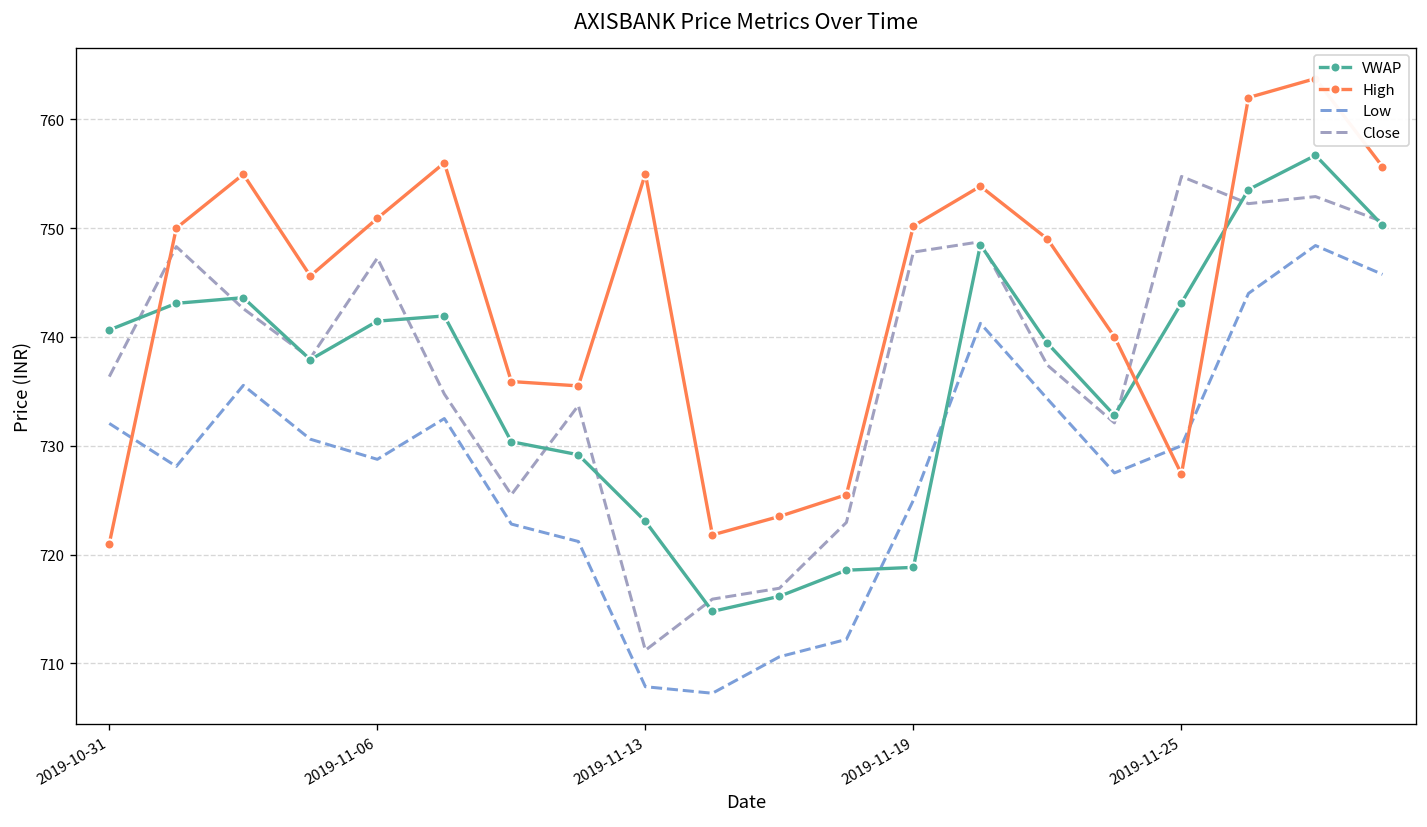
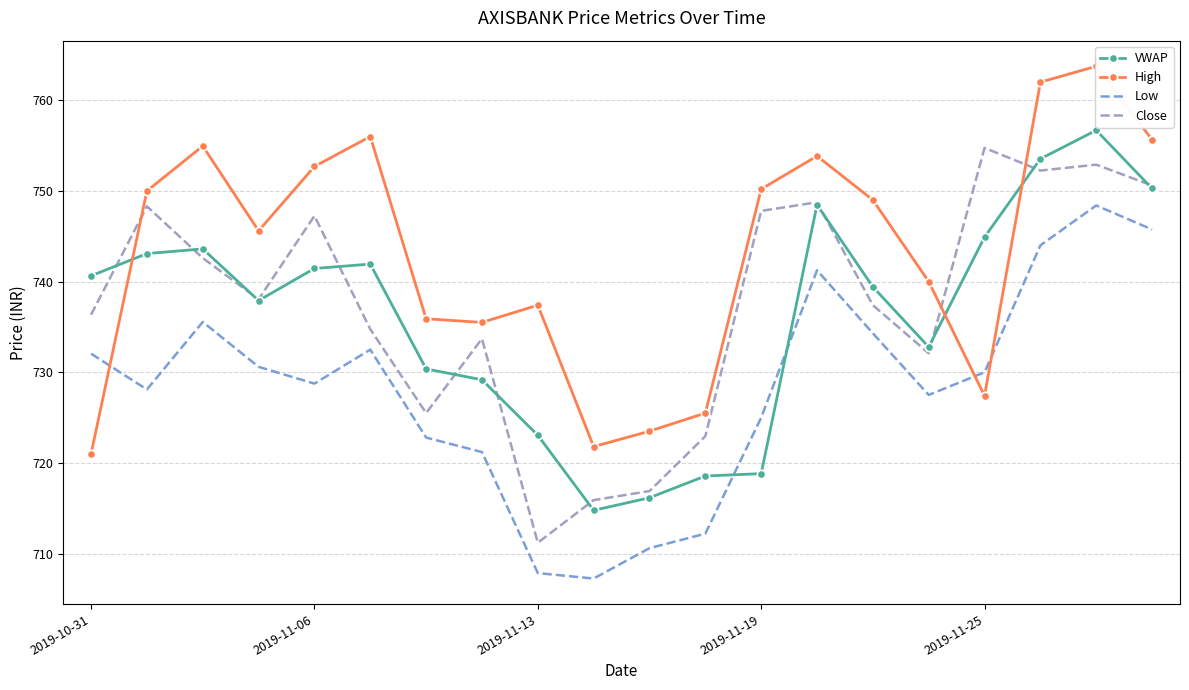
  {
    "VWAP": {
      "2019-10-31": 741,
      "2019-11-06": 741,
      "2019-11-13": 723,
      "2019-11-19": 719,
-     "2019-11-25": 743
+     "2019-11-25": 745
    },
    "High": {
      "2019-10-31": 721,
-     "2019-11-06": 751,
-     "2019-11-13": 755,
+     "2019-11-06": 753,
+     "2019-11-13": 737,
      "2019-11-19": 750,
      "2019-11-25": 727
    }
  }
